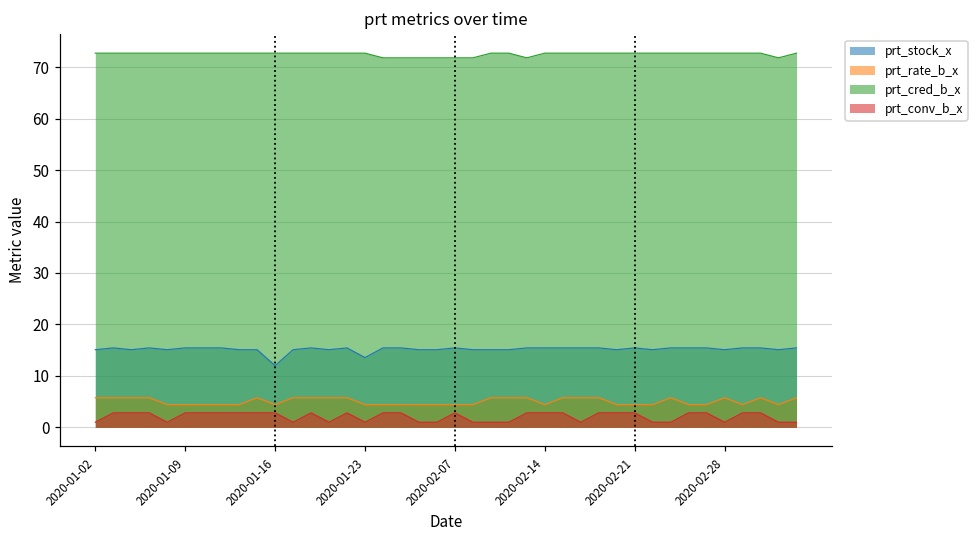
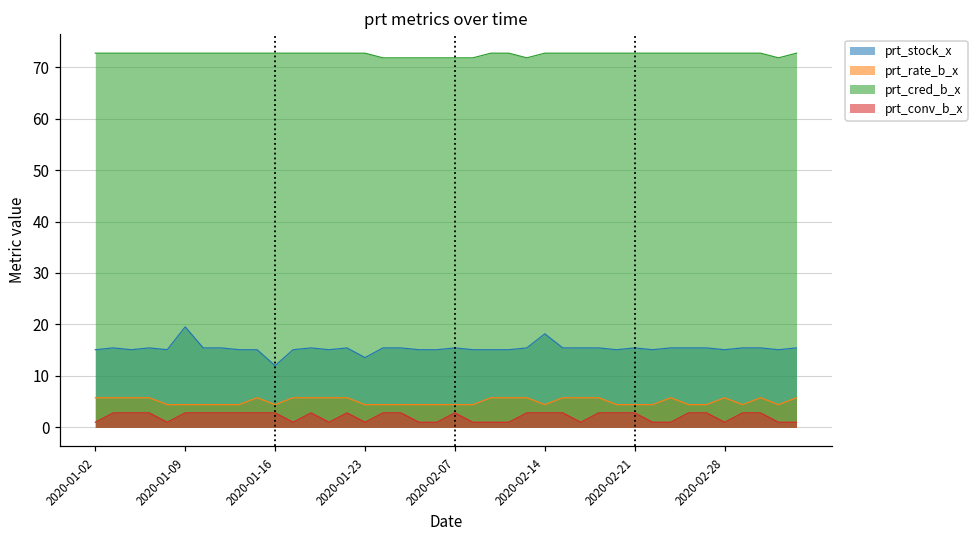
  {
    "prt_stock_x": {
      "2020-01-02": 15,
-     "2020-01-09": 15,
+     "2020-01-09": 20,
      "2020-01-16": 12,
      "2020-01-23": 14,
      "2020-02-07": 15,
-     "2020-02-14": 15,
+     "2020-02-14": 18,
      "2020-02-21": 15,
      "2020-02-28": 15
    },
    "prt_rate_b_x": {
      "2020-01-02": 6,
      "2020-01-09": 4,
      "2020-01-16": 4,
      "2020-01-23": 4,
      "2020-02-07": 4,
      "2020-02-14": 4,
      "2020-02-21": 4,
      "2020-02-28": 6
    },
    "prt_cred_b_x": {
      "2020-01-02": 73,
      "2020-01-09": 73,
      "2020-01-16": 73,
      "2020-01-23": 73,
      "2020-02-07": 72,
      "2020-02-14": 73,
      "2020-02-21": 73,
      "2020-02-28": 73
    },
    "prt_conv_b_x": {
      "2020-01-02": 1,
      "2020-01-09": 3,
      "2020-01-16": 3,
      "2020-01-23": 1,
      "2020-02-07": 3,
      "2020-02-14": 3,
      "2020-02-21": 3,
      "2020-02-28": 1
    }
  }
